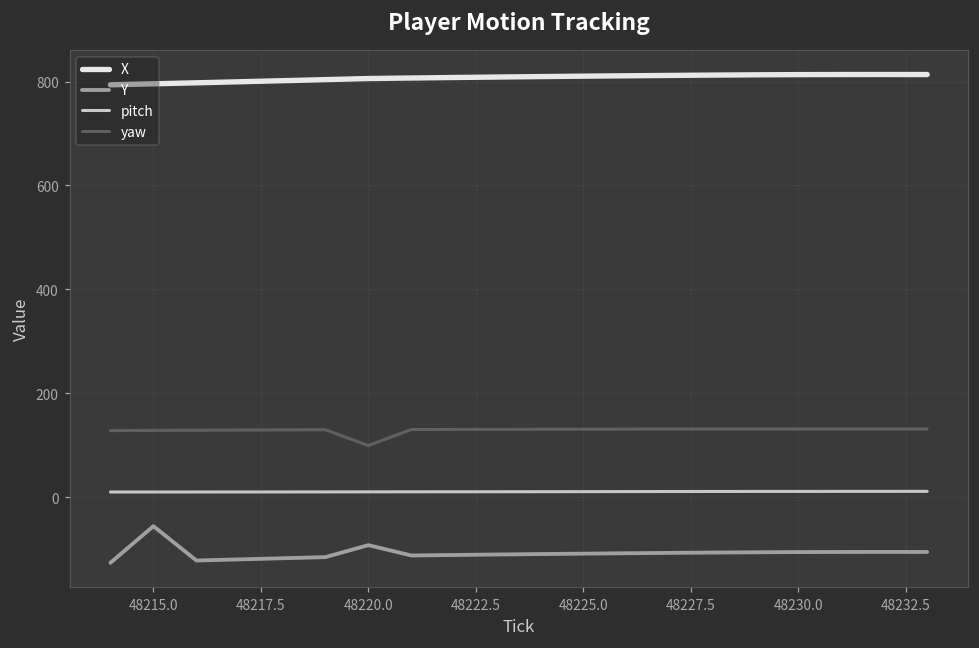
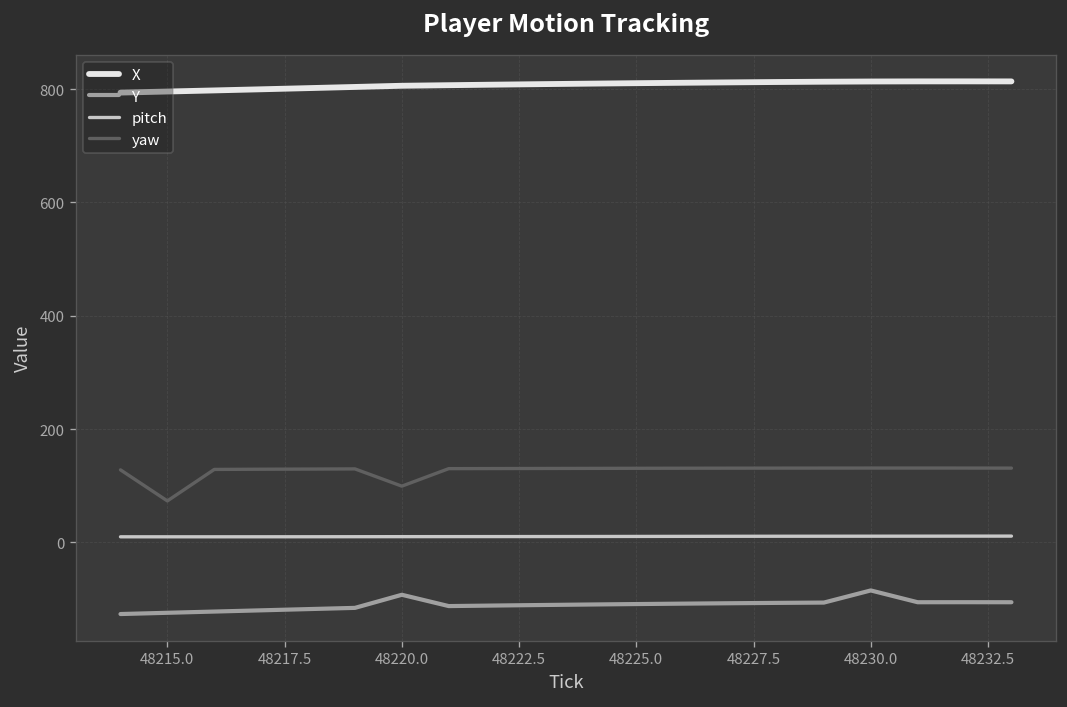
  {
    "Y": {
-     "48215.0": -60,
+     "48215.0": -120,
      "48220.0": -90,
      "48225.0": -110,
-     "48230.0": -110
+     "48230.0": -80
    },
    "yaw": {
-     "48215.0": 130,
+     "48215.0": 70,
      "48220.0": 100,
      "48225.0": 130,
      "48230.0": 130
    }
  }
